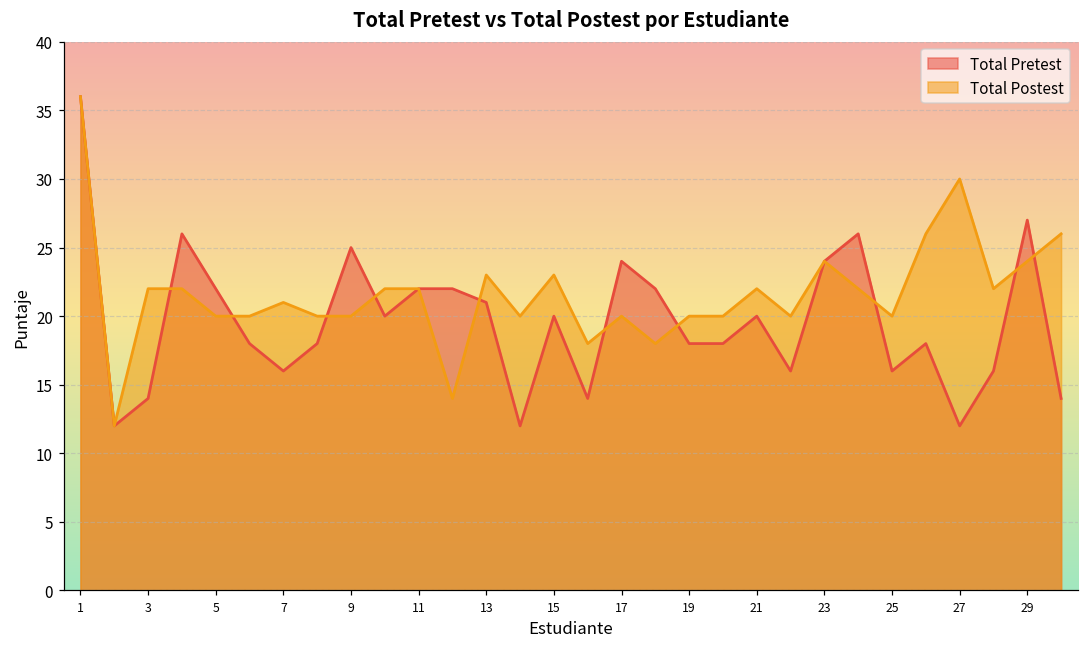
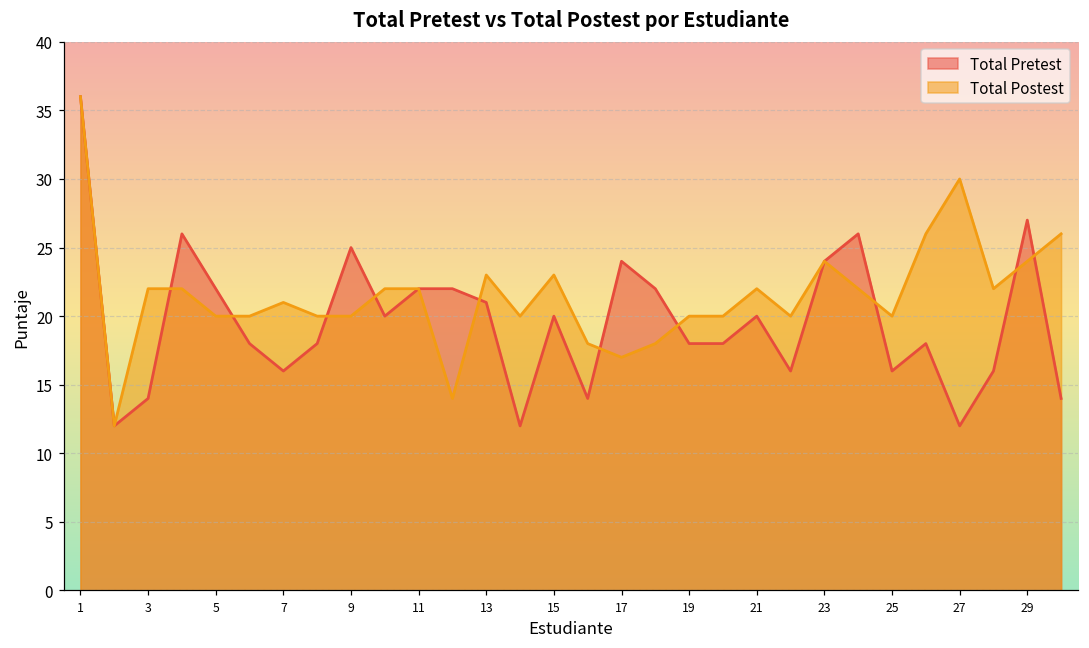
  {
    "Total Pretest": {
      "3": 14,
      "5": 22,
      "7": 16,
      "9": 25,
      "13": 21,
      "15": 20,
      "17": 24,
      "19": 18,
      "21": 20,
      "25": 16,
      "27": 12,
      "29": 27
    },
    "Total Postest": {
      "3": 22,
      "5": 20,
      "7": 21,
      "9": 20,
      "13": 23,
      "15": 23,
-     "17": 20,
+     "17": 17,
      "19": 20,
      "21": 22,
      "25": 20,
      "27": 30,
      "29": 24
    }
  }
